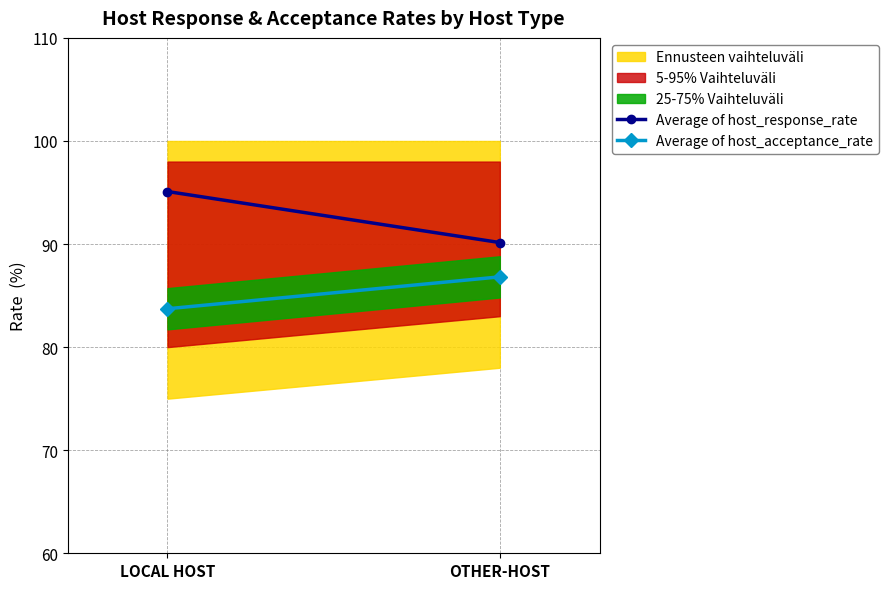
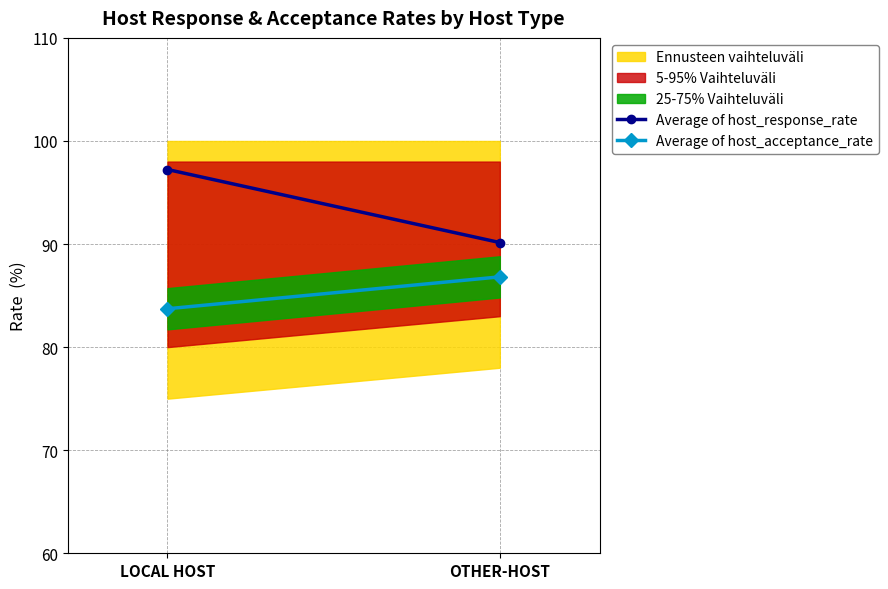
  {
    "Average of host_response_rate": {
-     "LOCAL HOST": 95.1,
+     "LOCAL HOST": 97.2,
      "OTHER-HOST": 90.1
    },
    "Average of host_acceptance_rate": {
      "LOCAL HOST": 83.7,
      "OTHER-HOST": 86.8
    }
  }
